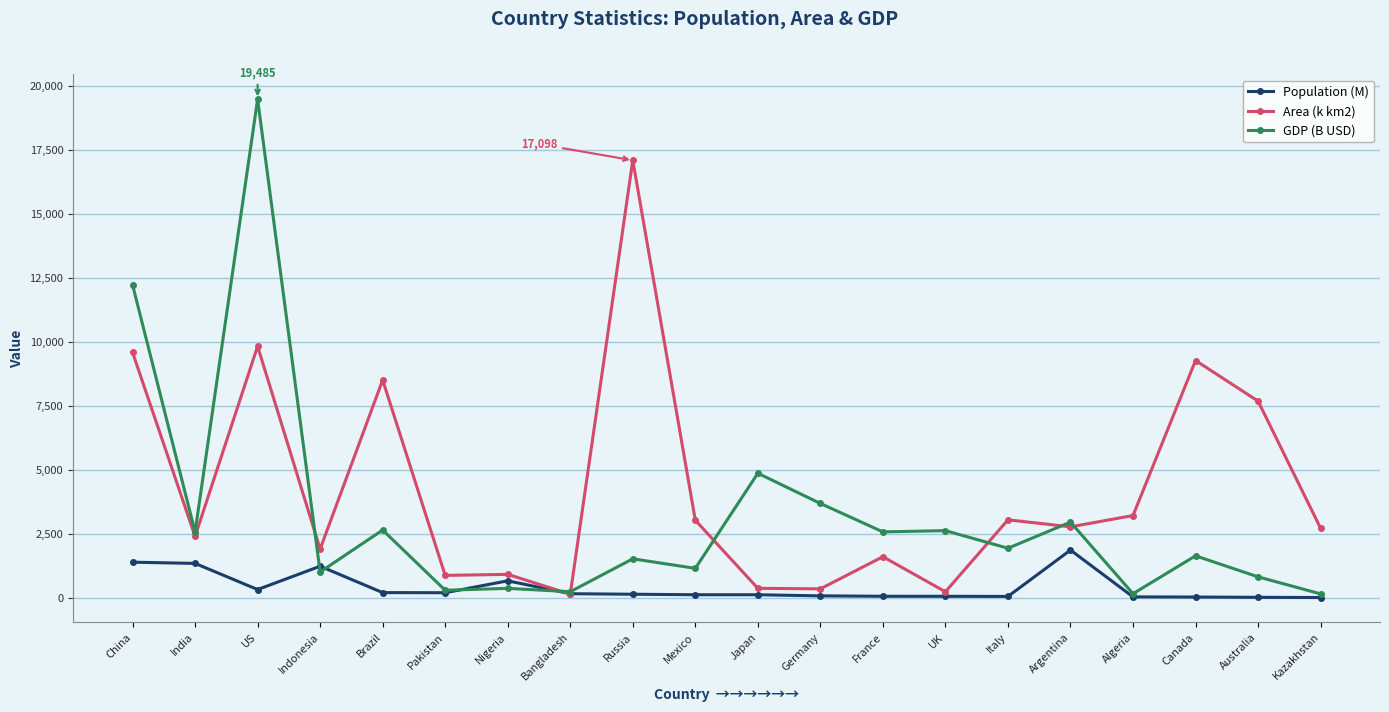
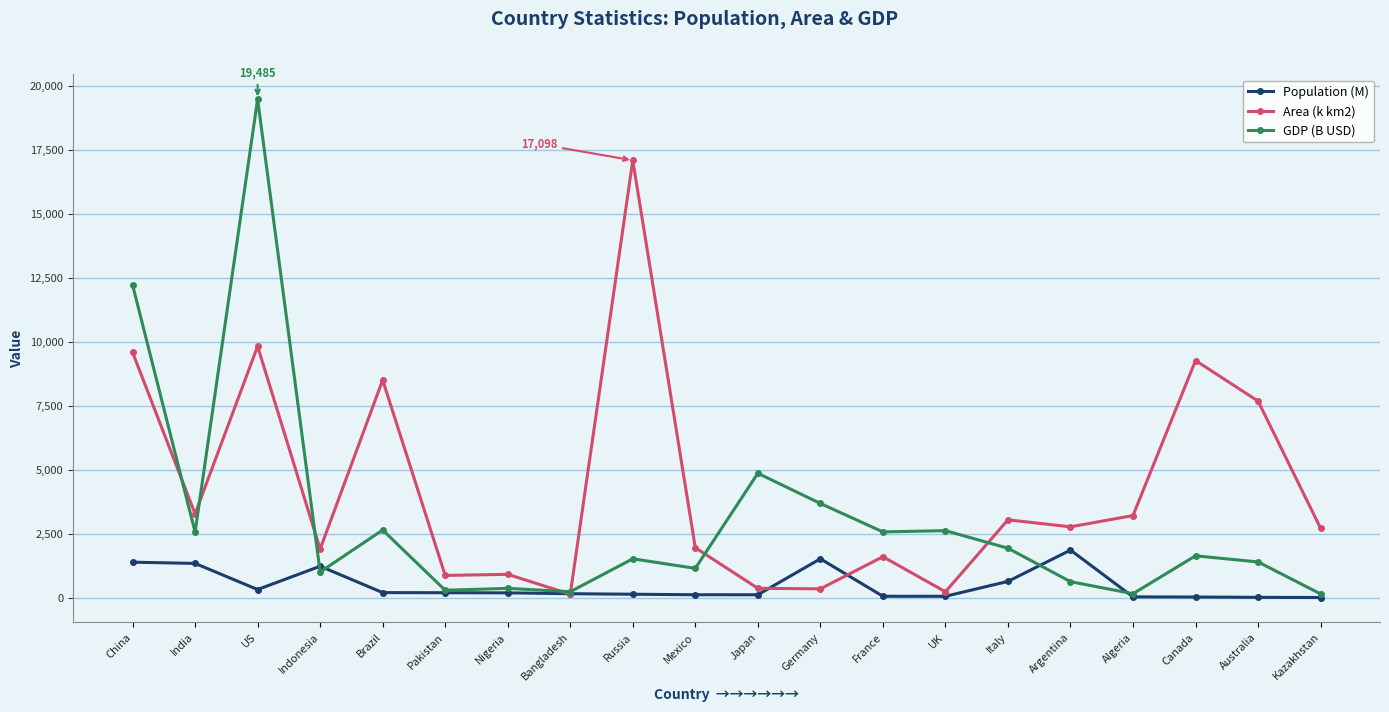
  {
    "Population (M)": {
      "China": "1,400",
      "India": "1,400",
      "US": "300",
      "Indonesia": "1,200",
      "Brazil": "200",
-     "Nigeria": "700",
+     "Nigeria": "200",
      "Russia": "100",
      "Mexico": "100",
      "Japan": "100",
-     "Germany": "100",
+     "Germany": "1,500",
      "France": "100",
      "UK": "100",
-     "Italy": "100",
+     "Italy": "600",
      "Argentina": "1,900",
      "Algeria": "0",
      "Canada": "0",
      "Australia": "0",
      "Kazakhstan": "0"
    },
    "Area (k km2)": {
      "China": "9,600",
-     "India": "2,400",
+     "India": "3,300",
      "US": "9,800",
      "Indonesia": "1,900",
      "Brazil": "8,500",
      "Pakistan": "900",
      "Nigeria": "900",
-     "Mexico": "3,000",
+     "Mexico": "2,000",
      "Japan": "400",
      "Germany": "400",
      "France": "1,600",
      "UK": "200",
      "Italy": "3,100",
      "Argentina": "2,800",
      "Algeria": "3,200",
      "Canada": "9,300",
      "Australia": "7,700",
      "Kazakhstan": "2,700"
    },
    "GDP (B USD)": {
      "China": "12,200",
      "India": "2,600",
      "Indonesia": "1,000",
      "Brazil": "2,700",
      "Nigeria": "400",
      "Russia": "1,500",
      "Mexico": "1,200",
      "Japan": "4,900",
      "Germany": "3,700",
      "France": "2,600",
      "UK": "2,600",
      "Italy": "1,900",
-     "Argentina": "3,000",
+     "Argentina": "600",
      "Algeria": "200",
      "Canada": "1,600",
-     "Australia": "800",
+     "Australia": "1,400",
      "Kazakhstan": "200"
    }
  }
